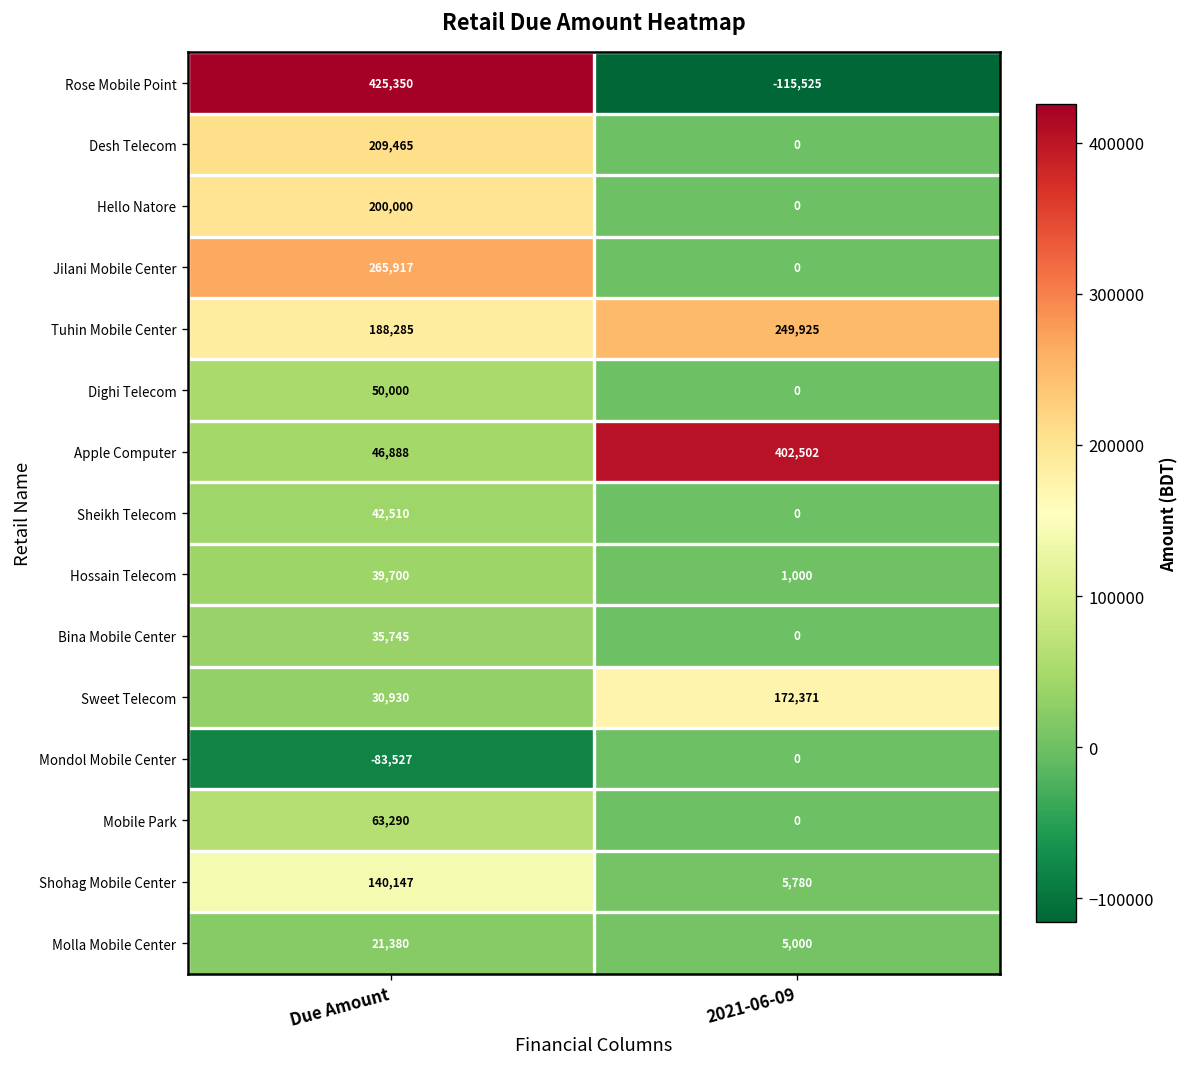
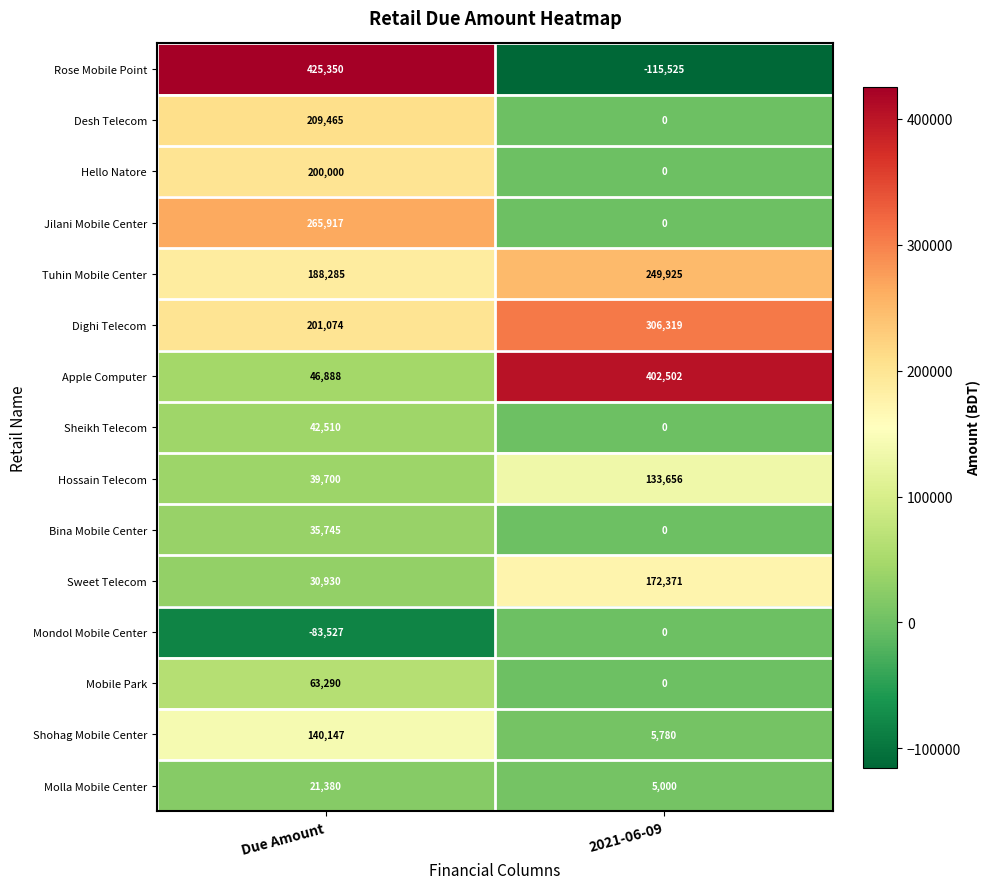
  {
    "Rose Mobile Point": {
      "Due Amount": "425,350",
      "2021-06-09": "-115,525"
    },
    "Desh Telecom": {
      "Due Amount": "209,465",
      "2021-06-09": "0"
    },
    "Hello Natore": {
      "Due Amount": "200,000",
      "2021-06-09": "0"
    },
    "Jilani Mobile Center": {
      "Due Amount": "265,917",
      "2021-06-09": "0"
    },
    "Tuhin Mobile Center": {
      "Due Amount": "188,285",
      "2021-06-09": "249,925"
    },
    "Dighi Telecom": {
-     "Due Amount": "50,000",
-     "2021-06-09": "0"
+     "Due Amount": "201,074",
+     "2021-06-09": "306,319"
    },
    "Apple Computer": {
      "Due Amount": "46,888",
      "2021-06-09": "402,502"
    },
    "Sheikh Telecom": {
      "Due Amount": "42,510",
      "2021-06-09": "0"
    },
    "Hossain Telecom": {
      "Due Amount": "39,700",
-     "2021-06-09": "1,000"
+     "2021-06-09": "133,656"
    },
    "Bina Mobile Center": {
      "Due Amount": "35,745",
      "2021-06-09": "0"
    },
    "Sweet Telecom": {
      "Due Amount": "30,930",
      "2021-06-09": "172,371"
    },
    "Mondol Mobile Center": {
      "Due Amount": "-83,527",
      "2021-06-09": "0"
    },
    "Mobile Park": {
      "Due Amount": "63,290",
      "2021-06-09": "0"
    },
    "Shohag Mobile Center": {
      "Due Amount": "140,147",
      "2021-06-09": "5,780"
    },
    "Molla Mobile Center": {
      "Due Amount": "21,380",
      "2021-06-09": "5,000"
    }
  }
